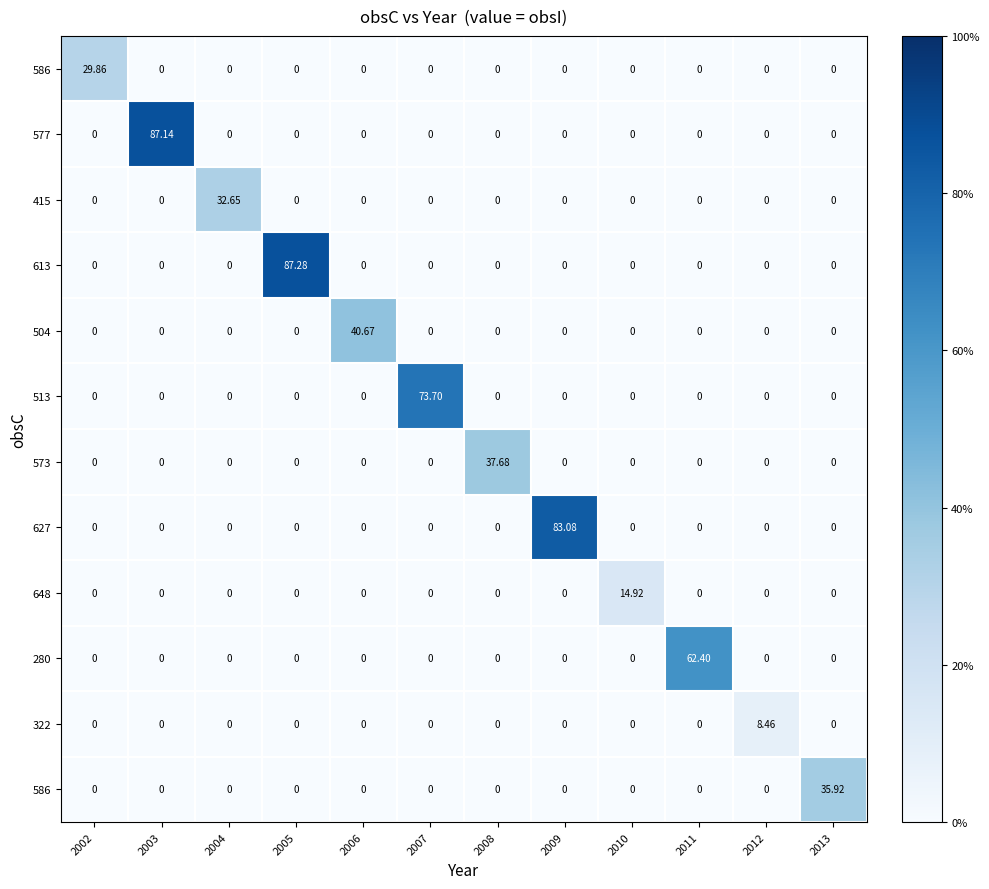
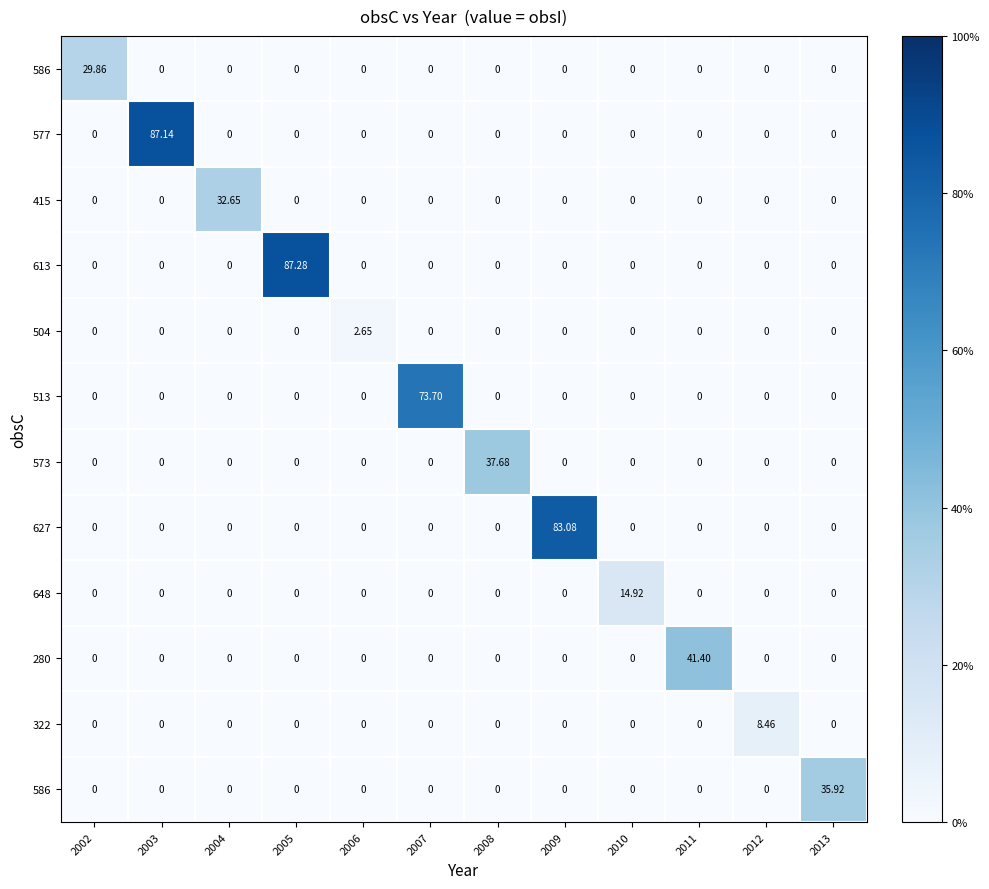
  {
    "577": {
      "2002": 0,
      "2003": 87.14,
      "2004": 0,
      "2005": 0,
      "2006": 0,
      "2007": 0,
      "2008": 0,
      "2009": 0,
      "2010": 0,
      "2011": 0,
      "2012": 0,
      "2013": 0
    },
    "415": {
      "2002": 0,
      "2003": 0,
      "2004": 32.65,
      "2005": 0,
      "2006": 0,
      "2007": 0,
      "2008": 0,
      "2009": 0,
      "2010": 0,
      "2011": 0,
      "2012": 0,
      "2013": 0
    },
    "613": {
      "2002": 0,
      "2003": 0,
      "2004": 0,
      "2005": 87.28,
      "2006": 0,
      "2007": 0,
      "2008": 0,
      "2009": 0,
      "2010": 0,
      "2011": 0,
      "2012": 0,
      "2013": 0
    },
    "504": {
      "2002": 0,
      "2003": 0,
      "2004": 0,
      "2005": 0,
-     "2006": 40.67,
+     "2006": 2.65,
      "2007": 0,
      "2008": 0,
      "2009": 0,
      "2010": 0,
      "2011": 0,
      "2012": 0,
      "2013": 0
    },
    "513": {
      "2002": 0,
      "2003": 0,
      "2004": 0,
      "2005": 0,
      "2006": 0,
      "2007": 73.70,
      "2008": 0,
      "2009": 0,
      "2010": 0,
      "2011": 0,
      "2012": 0,
      "2013": 0
    },
    "573": {
      "2002": 0,
      "2003": 0,
      "2004": 0,
      "2005": 0,
      "2006": 0,
      "2007": 0,
      "2008": 37.68,
      "2009": 0,
      "2010": 0,
      "2011": 0,
      "2012": 0,
      "2013": 0
    },
    "627": {
      "2002": 0,
      "2003": 0,
      "2004": 0,
      "2005": 0,
      "2006": 0,
      "2007": 0,
      "2008": 0,
      "2009": 83.08,
      "2010": 0,
      "2011": 0,
      "2012": 0,
      "2013": 0
    },
    "648": {
      "2002": 0,
      "2003": 0,
      "2004": 0,
      "2005": 0,
      "2006": 0,
      "2007": 0,
      "2008": 0,
      "2009": 0,
      "2010": 14.92,
      "2011": 0,
      "2012": 0,
      "2013": 0
    },
    "280": {
      "2002": 0,
      "2003": 0,
      "2004": 0,
      "2005": 0,
      "2006": 0,
      "2007": 0,
      "2008": 0,
      "2009": 0,
      "2010": 0,
-     "2011": 62.40,
+     "2011": 41.40,
      "2012": 0,
      "2013": 0
    },
    "322": {
      "2002": 0,
      "2003": 0,
      "2004": 0,
      "2005": 0,
      "2006": 0,
      "2007": 0,
      "2008": 0,
      "2009": 0,
      "2010": 0,
      "2011": 0,
      "2012": 8.46,
      "2013": 0
    }
  }
